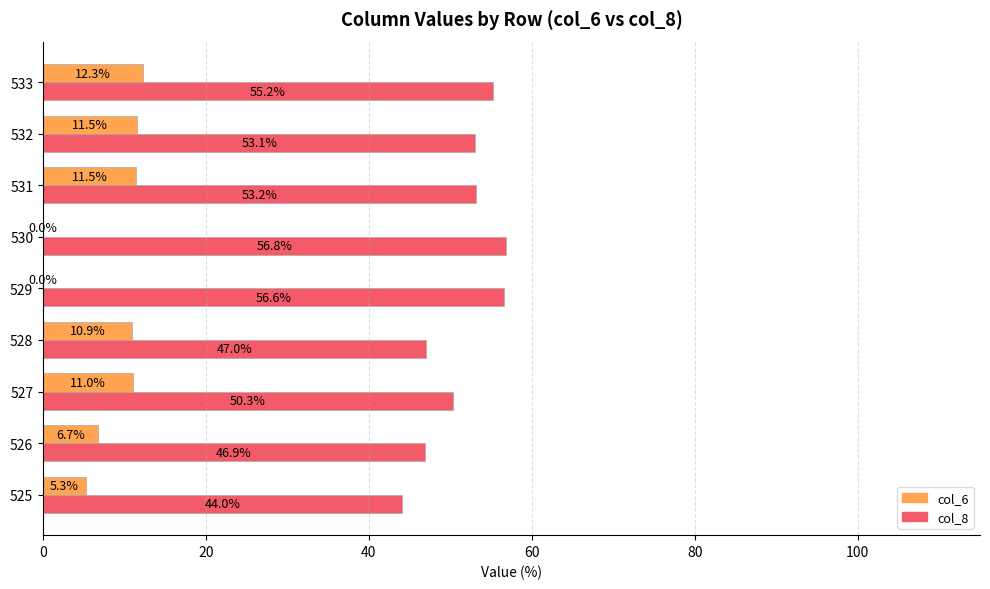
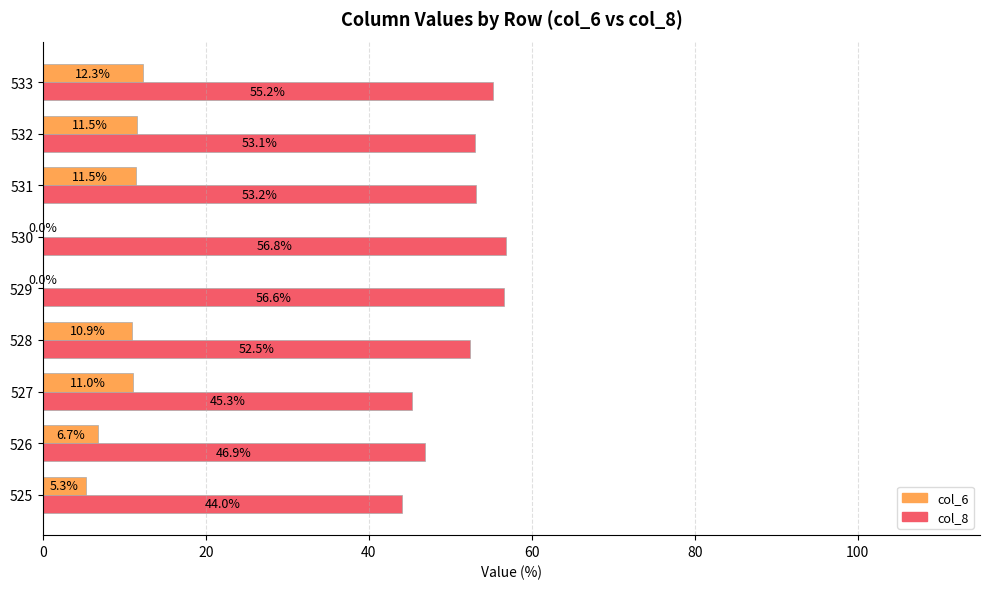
  {
    "col_6": {
      "533": "12.3%",
      "532": "11.5%",
      "531": "11.5%",
      "530": "0.0%",
      "529": "0.0%",
      "528": "10.9%",
      "527": "11.0%",
      "526": "6.7%",
      "525": "5.3%"
    },
    "col_8": {
      "533": "55.2%",
      "532": "53.1%",
      "531": "53.2%",
      "530": "56.8%",
      "529": "56.6%",
-     "528": "47.0%",
-     "527": "50.3%",
+     "528": "52.5%",
+     "527": "45.3%",
      "526": "46.9%",
      "525": "44.0%"
    }
  }
